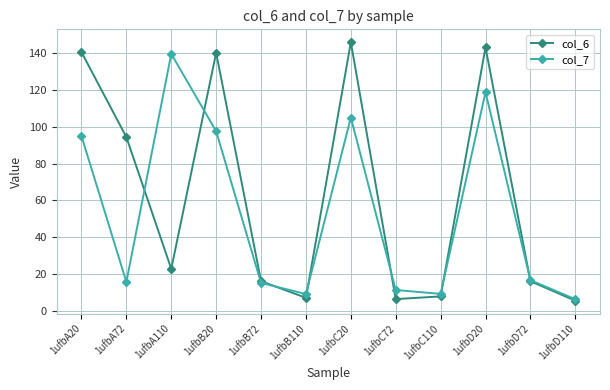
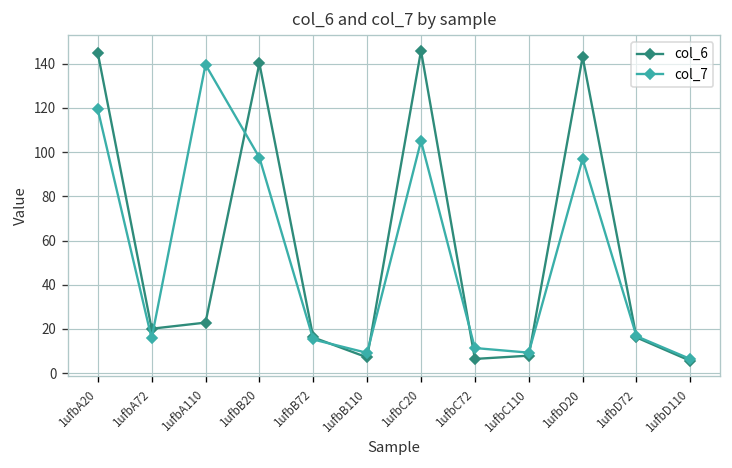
  {
    "col_6": {
-     "1ufbA20": 141,
-     "1ufbA72": 94,
+     "1ufbA20": 145,
+     "1ufbA72": 20,
      "1ufbA110": 23,
      "1ufbB20": 140,
      "1ufbB110": 7,
      "1ufbC20": 146,
      "1ufbC72": 6,
      "1ufbD20": 143
    },
    "col_7": {
-     "1ufbA20": 95,
+     "1ufbA20": 119,
      "1ufbA72": 16,
      "1ufbA110": 140,
      "1ufbB20": 98,
      "1ufbB110": 9,
      "1ufbC20": 105,
      "1ufbC72": 11,
-     "1ufbD20": 119
+     "1ufbD20": 97
    }
  }
